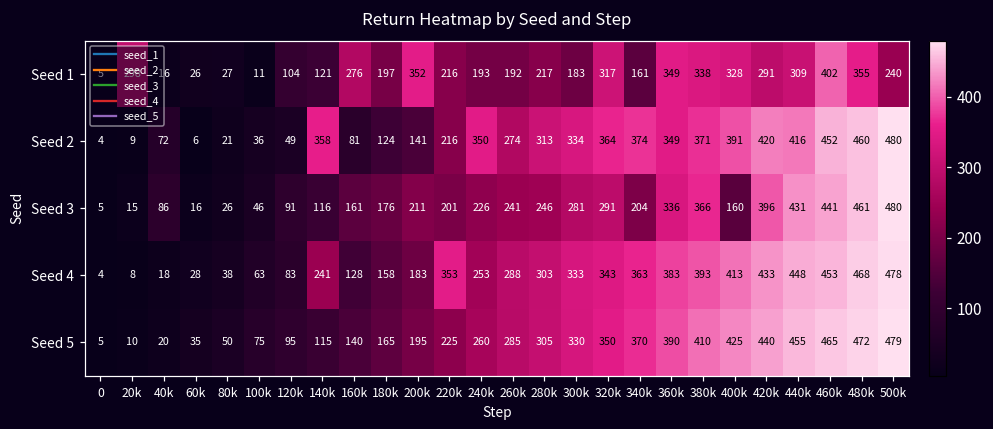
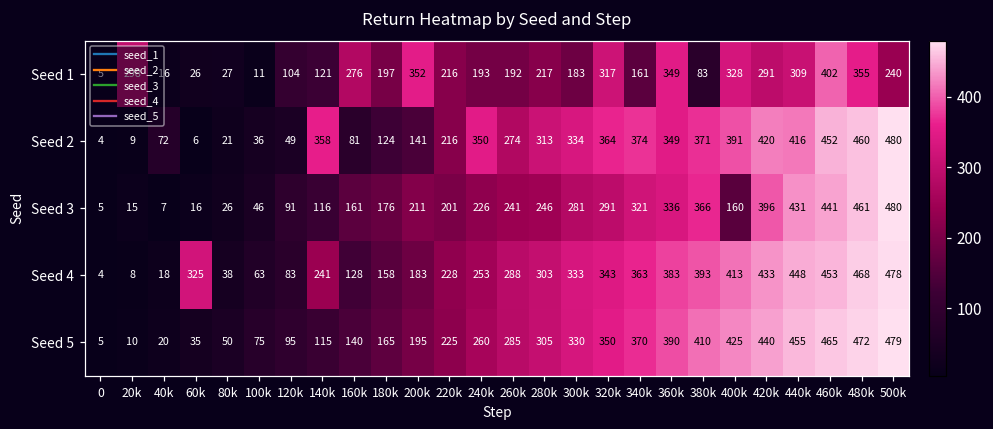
  {
    "Seed 1": {
      "60k": 26,
      "80k": 27,
      "100k": 11,
      "120k": 104,
      "140k": 121,
      "160k": 276,
      "180k": 197,
      "200k": 352,
      "220k": 216,
      "240k": 193,
      "260k": 192,
      "280k": 217,
      "300k": 183,
      "320k": 317,
      "340k": 161,
      "360k": 349,
-     "380k": 338,
+     "380k": 83,
      "400k": 328,
      "420k": 291,
      "440k": 309,
      "460k": 402,
      "480k": 355,
      "500k": 240
    },
    "Seed 2": {
      "0": 4,
      "20k": 9,
      "40k": 72,
      "60k": 6,
      "80k": 21,
      "100k": 36,
      "120k": 49,
      "140k": 358,
      "160k": 81,
      "180k": 124,
      "200k": 141,
      "220k": 216,
      "240k": 350,
      "260k": 274,
      "280k": 313,
      "300k": 334,
      "320k": 364,
      "340k": 374,
      "360k": 349,
      "380k": 371,
      "400k": 391,
      "420k": 420,
      "440k": 416,
      "460k": 452,
      "480k": 460,
      "500k": 480
    },
    "Seed 3": {
      "0": 5,
      "20k": 15,
-     "40k": 86,
+     "40k": 7,
      "60k": 16,
      "80k": 26,
      "100k": 46,
      "120k": 91,
      "140k": 116,
      "160k": 161,
      "180k": 176,
      "200k": 211,
      "220k": 201,
      "240k": 226,
      "260k": 241,
      "280k": 246,
      "300k": 281,
      "320k": 291,
-     "340k": 204,
+     "340k": 321,
      "360k": 336,
      "380k": 366,
      "400k": 160,
      "420k": 396,
      "440k": 431,
      "460k": 441,
      "480k": 461,
      "500k": 480
    },
    "Seed 4": {
      "0": 4,
      "20k": 8,
      "40k": 18,
-     "60k": 28,
+     "60k": 325,
      "80k": 38,
      "100k": 63,
      "120k": 83,
      "140k": 241,
      "160k": 128,
      "180k": 158,
      "200k": 183,
-     "220k": 353,
+     "220k": 228,
      "240k": 253,
      "260k": 288,
      "280k": 303,
      "300k": 333,
      "320k": 343,
      "340k": 363,
      "360k": 383,
      "380k": 393,
      "400k": 413,
      "420k": 433,
      "440k": 448,
      "460k": 453,
      "480k": 468,
      "500k": 478
    },
    "Seed 5": {
      "0": 5,
      "20k": 10,
      "40k": 20,
      "60k": 35,
      "80k": 50,
      "100k": 75,
      "120k": 95,
      "140k": 115,
      "160k": 140,
      "180k": 165,
      "200k": 195,
      "220k": 225,
      "240k": 260,
      "260k": 285,
      "280k": 305,
      "300k": 330,
      "320k": 350,
      "340k": 370,
      "360k": 390,
      "380k": 410,
      "400k": 425,
      "420k": 440,
      "440k": 455,
      "460k": 465,
      "480k": 472,
      "500k": 479
    }
  }
